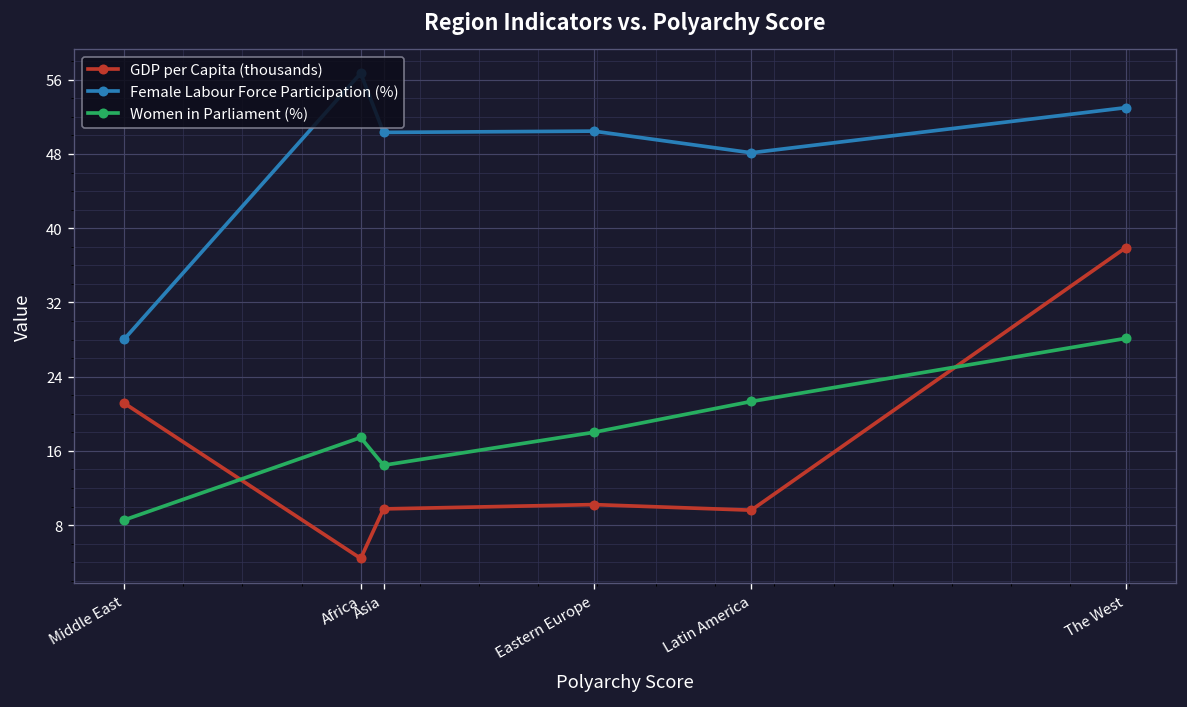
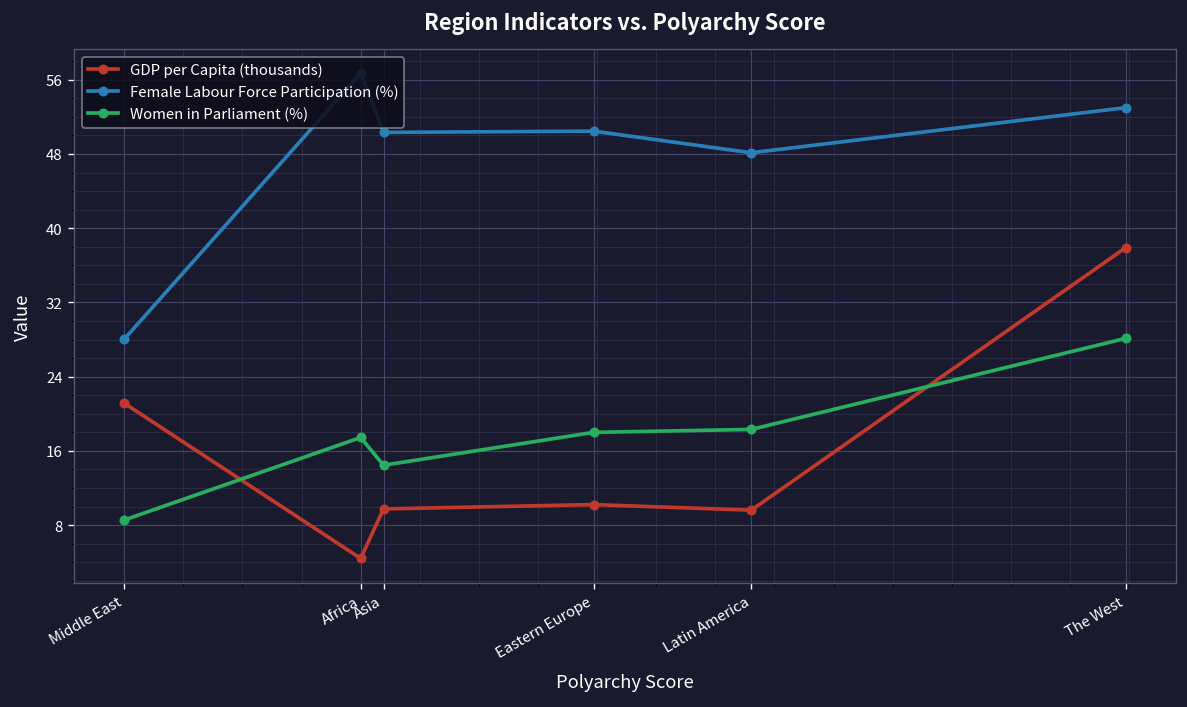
  {
    "GDP per Capita (thousands)": {
      "Middle East": 21,
      "Africa": 4,
      "Asia": 10,
      "Eastern Europe": 10,
      "Latin America": 10,
      "The West": 38
    },
    "Female Labour Force Participation (%)": {
      "Middle East": 28,
      "Asia": 50,
      "Eastern Europe": 50,
      "Latin America": 48,
      "The West": 53
    },
    "Women in Parliament (%)": {
      "Middle East": 9,
      "Africa": 17,
      "Asia": 14,
      "Eastern Europe": 18,
-     "Latin America": 21,
+     "Latin America": 18,
      "The West": 28
    }
  }
